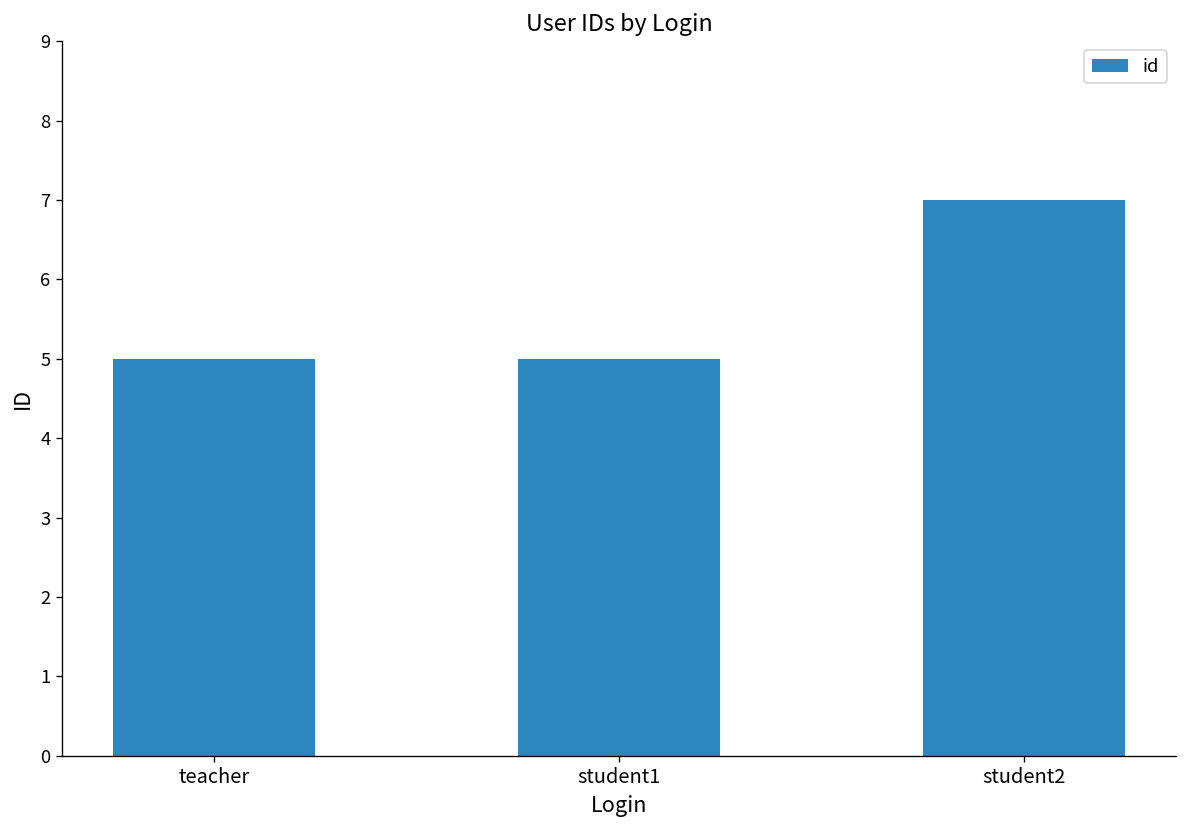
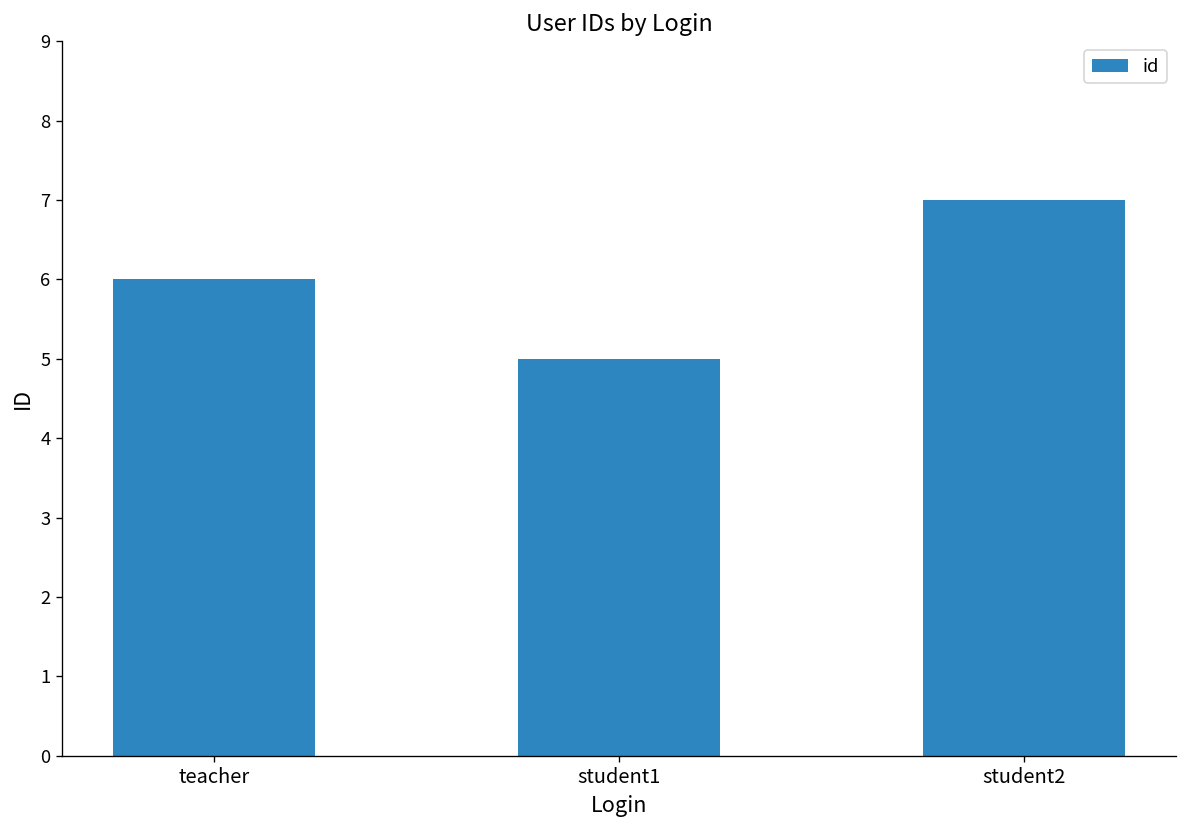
  {
-   "teacher": 5,
+   "teacher": 6,
    "student1": 5,
    "student2": 7
  }
